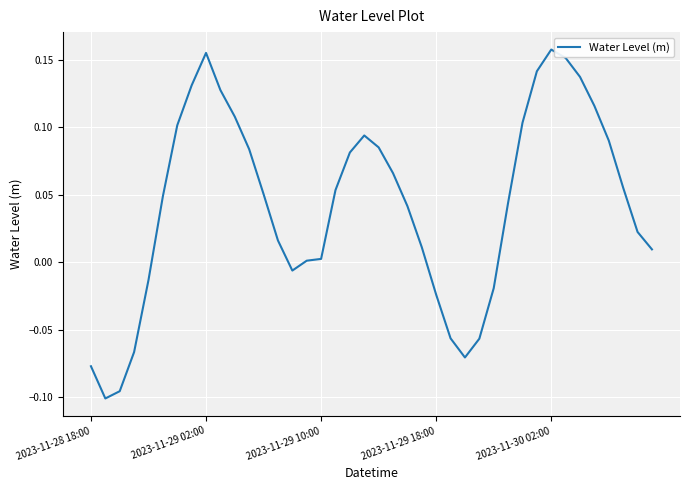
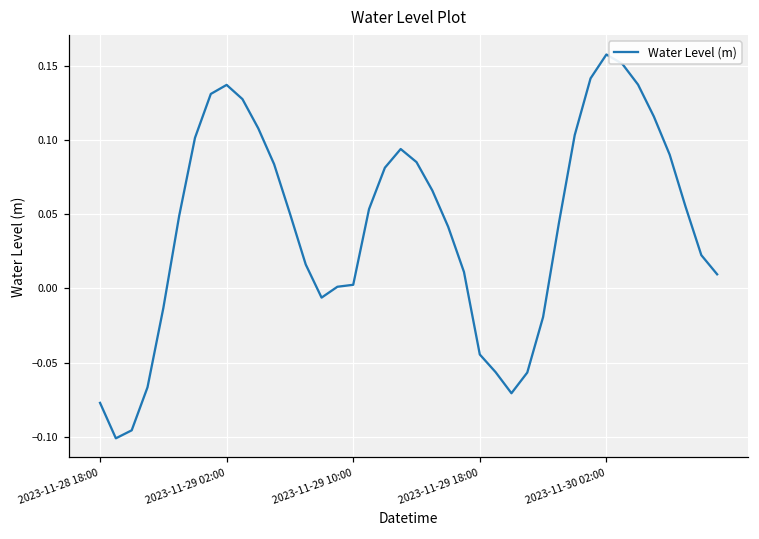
  {
    "2023-11-28 18:00": -0.077,
-   "2023-11-29 02:00": 0.155,
+   "2023-11-29 02:00": 0.137,
    "2023-11-29 10:00": 0.002,
-   "2023-11-29 18:00": -0.024,
+   "2023-11-29 18:00": -0.044,
    "2023-11-30 02:00": 0.158
  }
